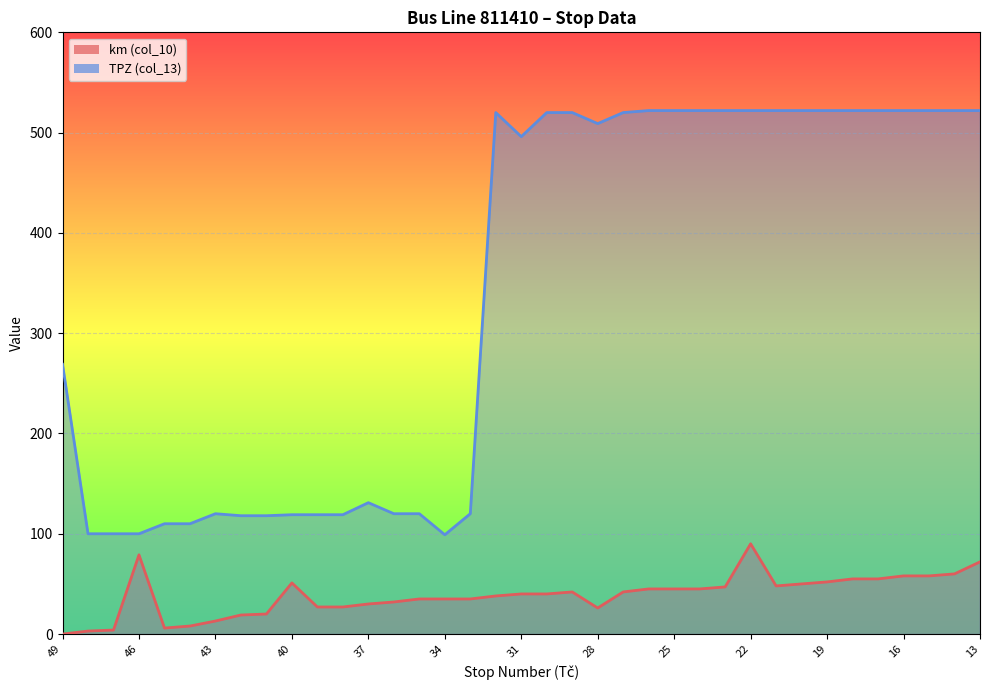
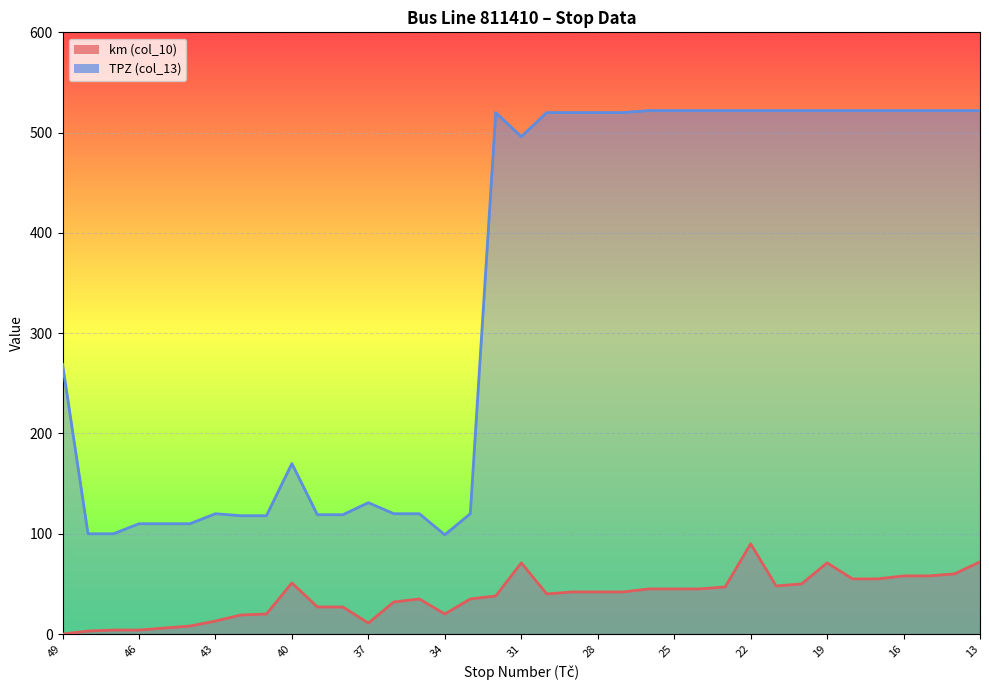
  {
    "km (col_10)": {
      "49": 0,
-     "46": 79,
+     "46": 4,
      "43": 13,
      "40": 51,
-     "37": 30,
-     "34": 35,
-     "31": 40,
-     "28": 26,
+     "37": 11,
+     "34": 20,
+     "31": 71,
+     "28": 42,
      "25": 45,
      "22": 90,
-     "19": 52,
+     "19": 71,
      "16": 58,
      "13": 72
    },
    "TPZ (col_13)": {
      "49": 269,
-     "46": 100,
+     "46": 110,
      "43": 120,
-     "40": 119,
+     "40": 170,
      "37": 131,
      "34": 99,
      "31": 496,
-     "28": 509,
+     "28": 520,
      "25": 522,
      "22": 522,
      "19": 522,
      "16": 522,
      "13": 522
    }
  }
